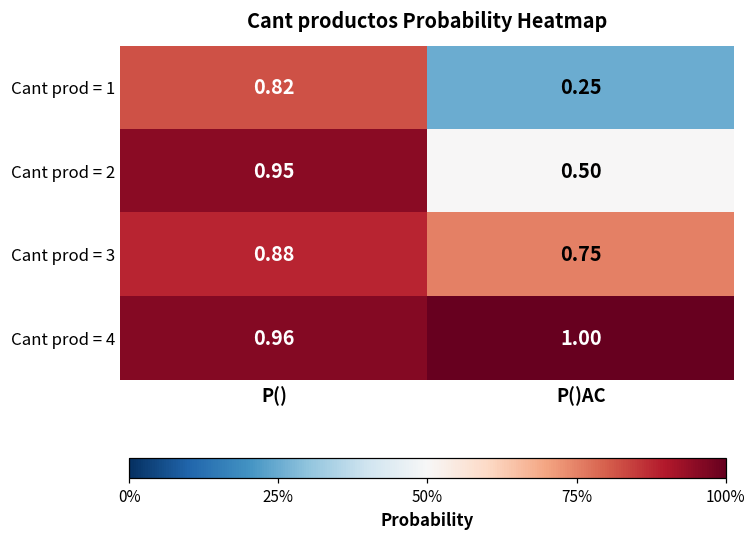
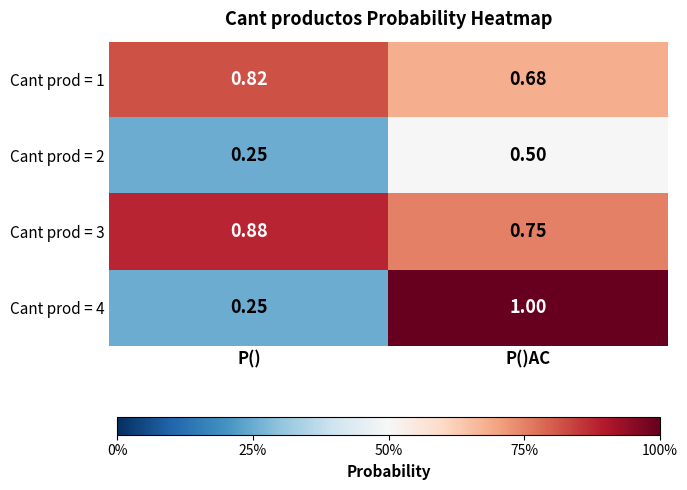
  {
    "Cant prod = 1": {
      "P()": 0.82,
-     "P()AC": 0.25
+     "P()AC": 0.68
    },
    "Cant prod = 2": {
-     "P()": 0.95,
+     "P()": 0.25,
      "P()AC": 0.50
    },
    "Cant prod = 3": {
      "P()": 0.88,
      "P()AC": 0.75
    },
    "Cant prod = 4": {
-     "P()": 0.96,
+     "P()": 0.25,
      "P()AC": 1.00
    }
  }
